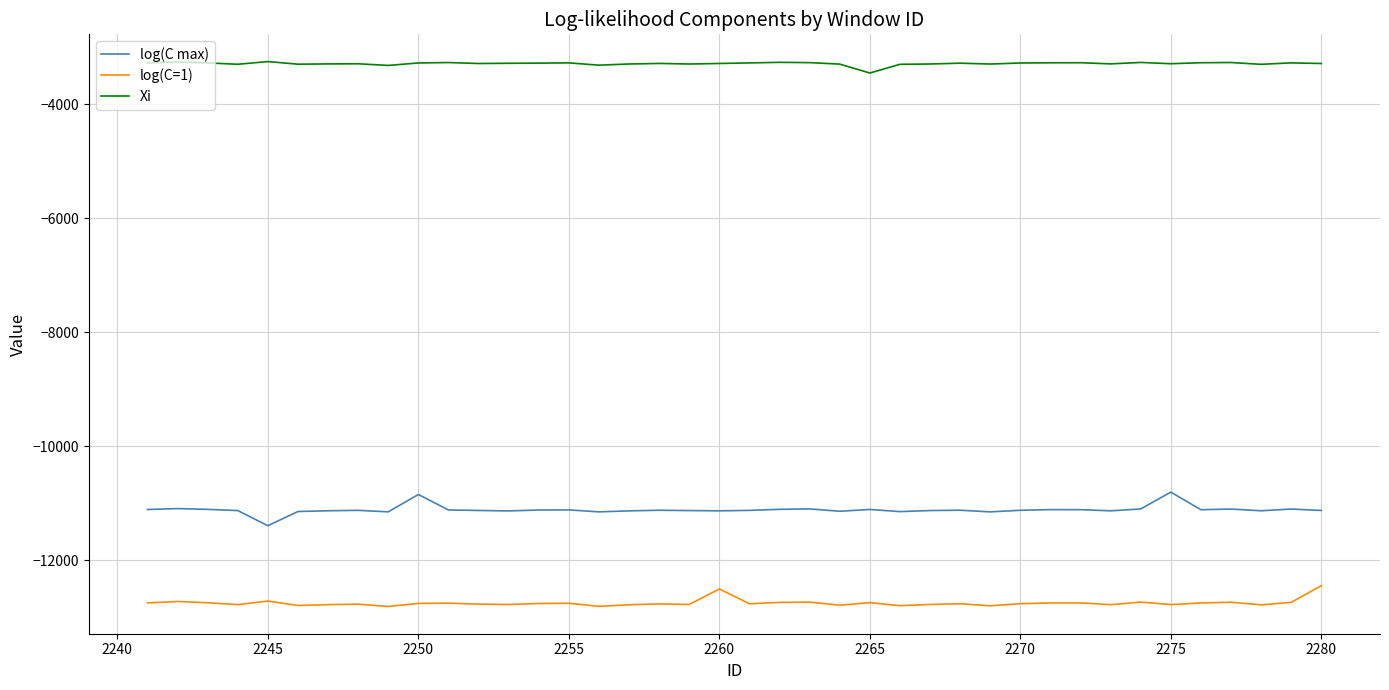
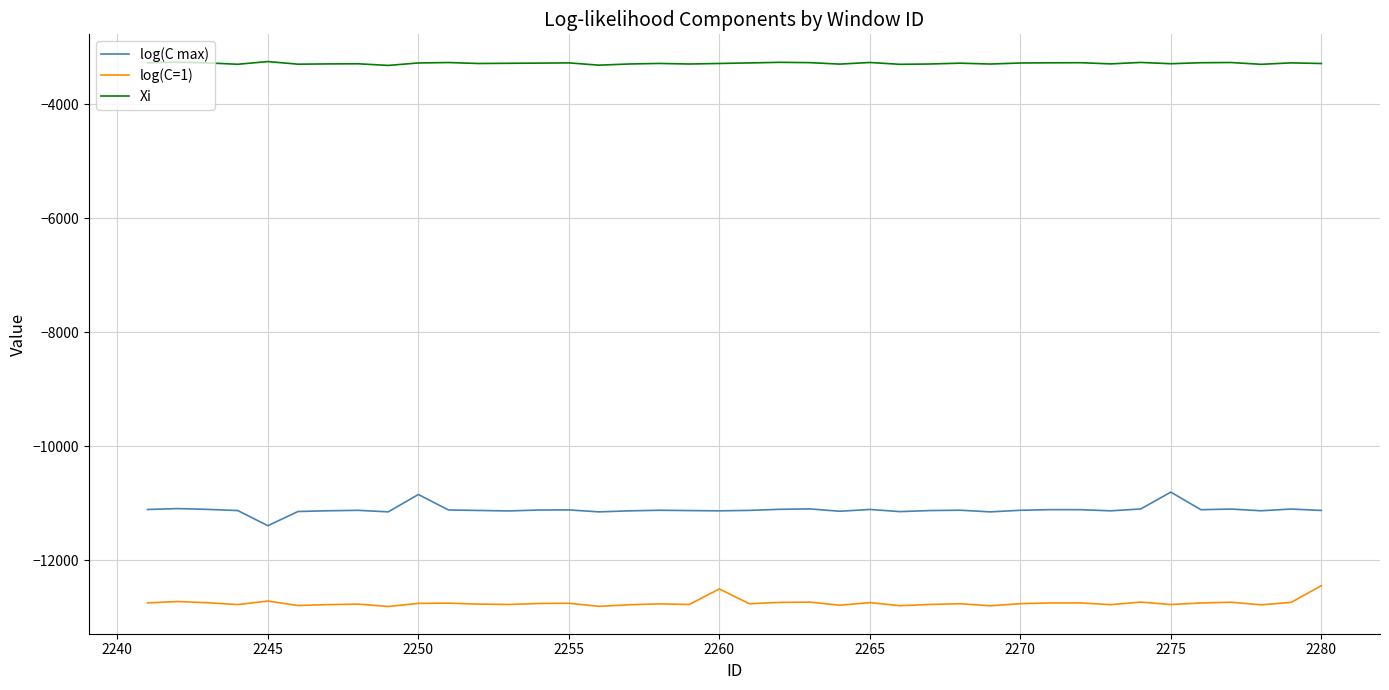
  {
    "log(C max)": {
      "2245": -11400,
      "2250": -10900,
      "2255": -11100,
      "2260": -11100,
      "2265": -11100,
      "2270": -11100,
      "2275": -10800,
      "2280": -11100
    },
    "log(C=1)": {
      "2245": -12700,
      "2250": -12800,
      "2255": -12800,
      "2260": -12500,
      "2265": -12700,
      "2270": -12800,
      "2275": -12800,
      "2280": -12500
    },
    "Xi": {
      "2245": -3300,
      "2250": -3300,
      "2255": -3300,
      "2260": -3300,
-     "2265": -3500,
+     "2265": -3300,
      "2270": -3300,
      "2275": -3300,
      "2280": -3300
    }
  }
